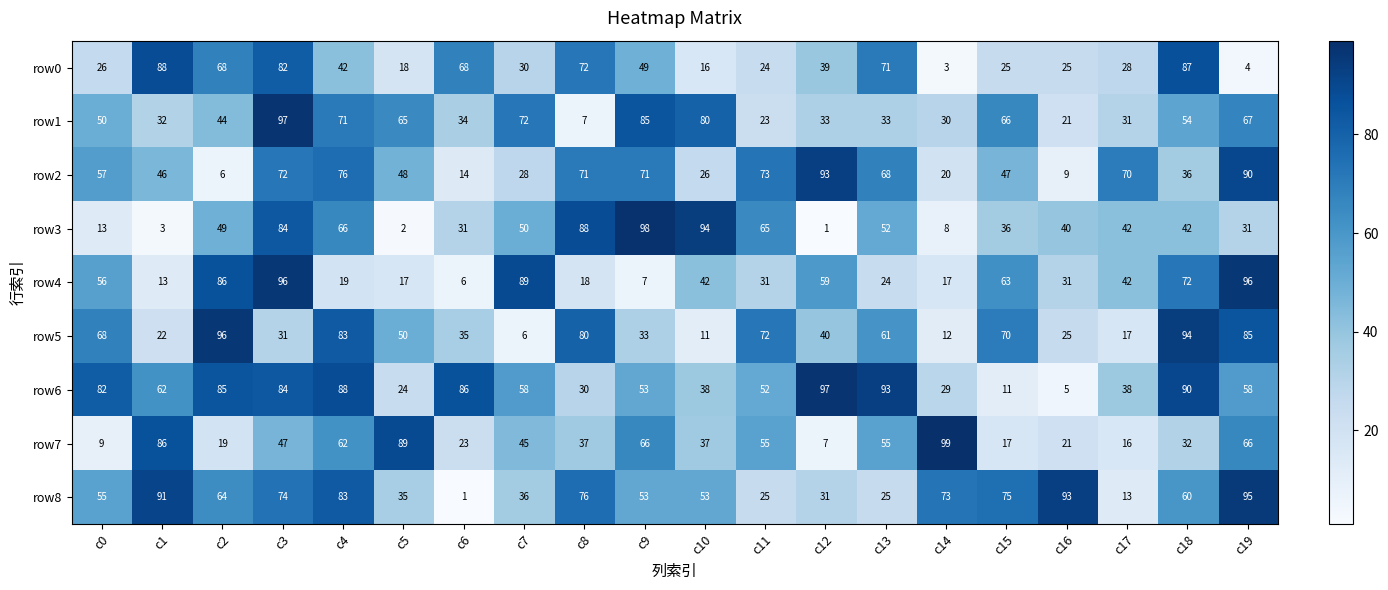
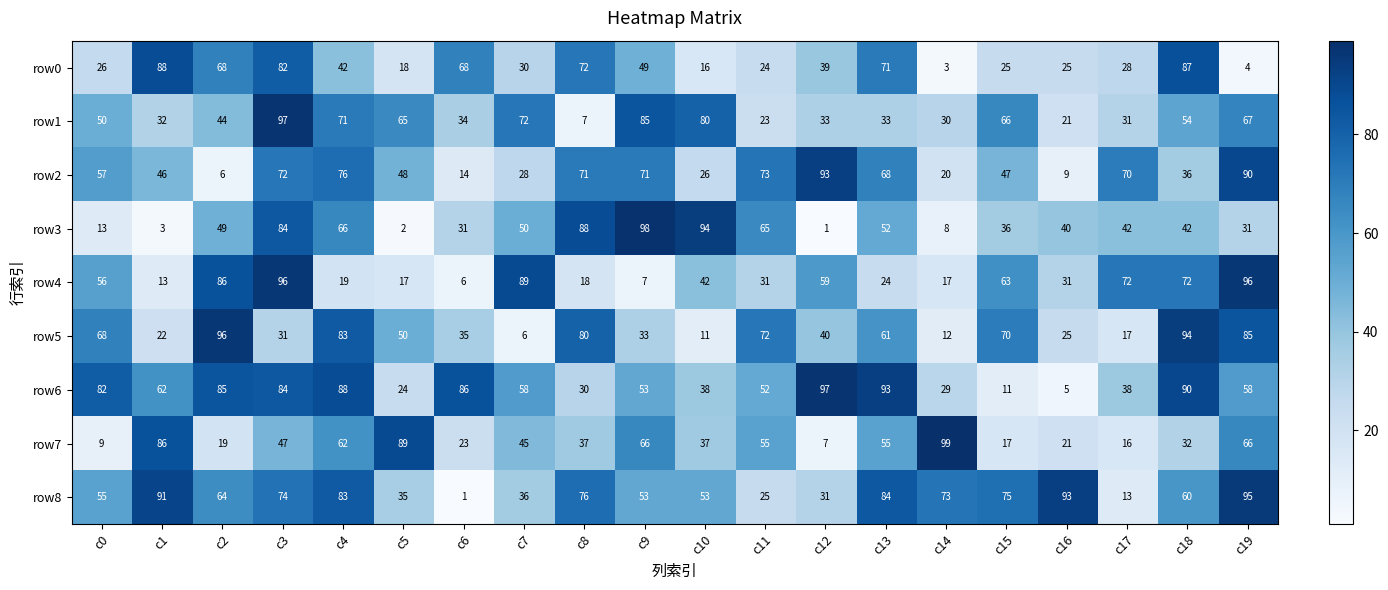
  {
    "row0": {
      "c0": 26,
      "c1": 88,
      "c2": 68,
      "c3": 82,
      "c4": 42,
      "c5": 18,
      "c6": 68,
      "c7": 30,
      "c8": 72,
      "c9": 49,
      "c10": 16,
      "c11": 24,
      "c12": 39,
      "c13": 71,
      "c14": 3,
      "c15": 25,
      "c16": 25,
      "c17": 28,
      "c18": 87,
      "c19": 4
    },
    "row1": {
      "c0": 50,
      "c1": 32,
      "c2": 44,
      "c3": 97,
      "c4": 71,
      "c5": 65,
      "c6": 34,
      "c7": 72,
      "c8": 7,
      "c9": 85,
      "c10": 80,
      "c11": 23,
      "c12": 33,
      "c13": 33,
      "c14": 30,
      "c15": 66,
      "c16": 21,
      "c17": 31,
      "c18": 54,
      "c19": 67
    },
    "row2": {
      "c0": 57,
      "c1": 46,
      "c2": 6,
      "c3": 72,
      "c4": 76,
      "c5": 48,
      "c6": 14,
      "c7": 28,
      "c8": 71,
      "c9": 71,
      "c10": 26,
      "c11": 73,
      "c12": 93,
      "c13": 68,
      "c14": 20,
      "c15": 47,
      "c16": 9,
      "c17": 70,
      "c18": 36,
      "c19": 90
    },
    "row3": {
      "c0": 13,
      "c1": 3,
      "c2": 49,
      "c3": 84,
      "c4": 66,
      "c5": 2,
      "c6": 31,
      "c7": 50,
      "c8": 88,
      "c9": 98,
      "c10": 94,
      "c11": 65,
      "c12": 1,
      "c13": 52,
      "c14": 8,
      "c15": 36,
      "c16": 40,
      "c17": 42,
      "c18": 42,
      "c19": 31
    },
    "row4": {
      "c0": 56,
      "c1": 13,
      "c2": 86,
      "c3": 96,
      "c4": 19,
      "c5": 17,
      "c6": 6,
      "c7": 89,
      "c8": 18,
      "c9": 7,
      "c10": 42,
      "c11": 31,
      "c12": 59,
      "c13": 24,
      "c14": 17,
      "c15": 63,
      "c16": 31,
-     "c17": 42,
+     "c17": 72,
      "c18": 72,
      "c19": 96
    },
    "row5": {
      "c0": 68,
      "c1": 22,
      "c2": 96,
      "c3": 31,
      "c4": 83,
      "c5": 50,
      "c6": 35,
      "c7": 6,
      "c8": 80,
      "c9": 33,
      "c10": 11,
      "c11": 72,
      "c12": 40,
      "c13": 61,
      "c14": 12,
      "c15": 70,
      "c16": 25,
      "c17": 17,
      "c18": 94,
      "c19": 85
    },
    "row6": {
      "c0": 82,
      "c1": 62,
      "c2": 85,
      "c3": 84,
      "c4": 88,
      "c5": 24,
      "c6": 86,
      "c7": 58,
      "c8": 30,
      "c9": 53,
      "c10": 38,
      "c11": 52,
      "c12": 97,
      "c13": 93,
      "c14": 29,
      "c15": 11,
      "c16": 5,
      "c17": 38,
      "c18": 90,
      "c19": 58
    },
    "row7": {
      "c0": 9,
      "c1": 86,
      "c2": 19,
      "c3": 47,
      "c4": 62,
      "c5": 89,
      "c6": 23,
      "c7": 45,
      "c8": 37,
      "c9": 66,
      "c10": 37,
      "c11": 55,
      "c12": 7,
      "c13": 55,
      "c14": 99,
      "c15": 17,
      "c16": 21,
      "c17": 16,
      "c18": 32,
      "c19": 66
    },
    "row8": {
      "c0": 55,
      "c1": 91,
      "c2": 64,
      "c3": 74,
      "c4": 83,
      "c5": 35,
      "c6": 1,
      "c7": 36,
      "c8": 76,
      "c9": 53,
      "c10": 53,
      "c11": 25,
      "c12": 31,
-     "c13": 25,
+     "c13": 84,
      "c14": 73,
      "c15": 75,
      "c16": 93,
      "c17": 13,
      "c18": 60,
      "c19": 95
    }
  }
